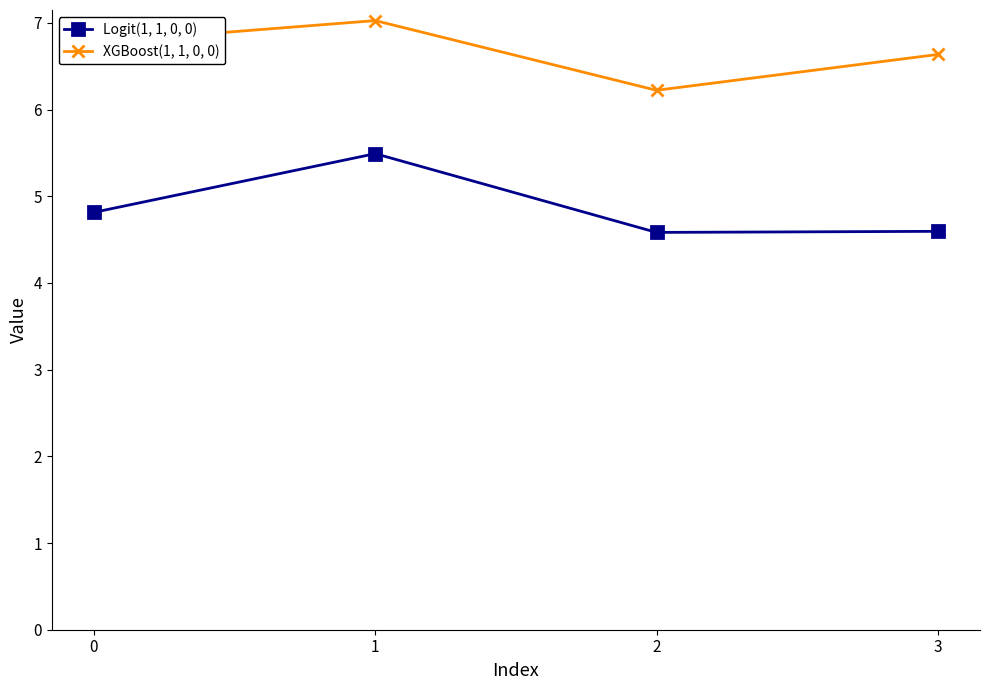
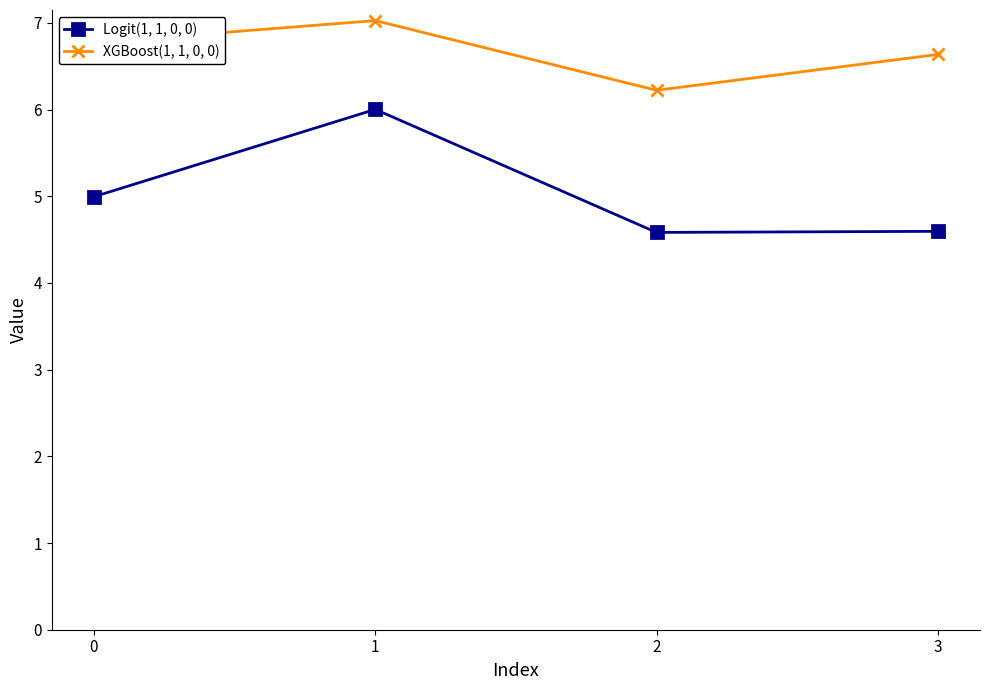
  {
    "Logit(1, 1, 0, 0)": {
-     "0": 4.8,
-     "1": 5.5,
+     "0": 5.0,
+     "1": 6.0,
      "2": 4.6,
      "3": 4.6
    },
    "XGBoost(1, 1, 0, 0)": {
      "1": 7.0,
      "2": 6.2,
      "3": 6.6
    }
  }
